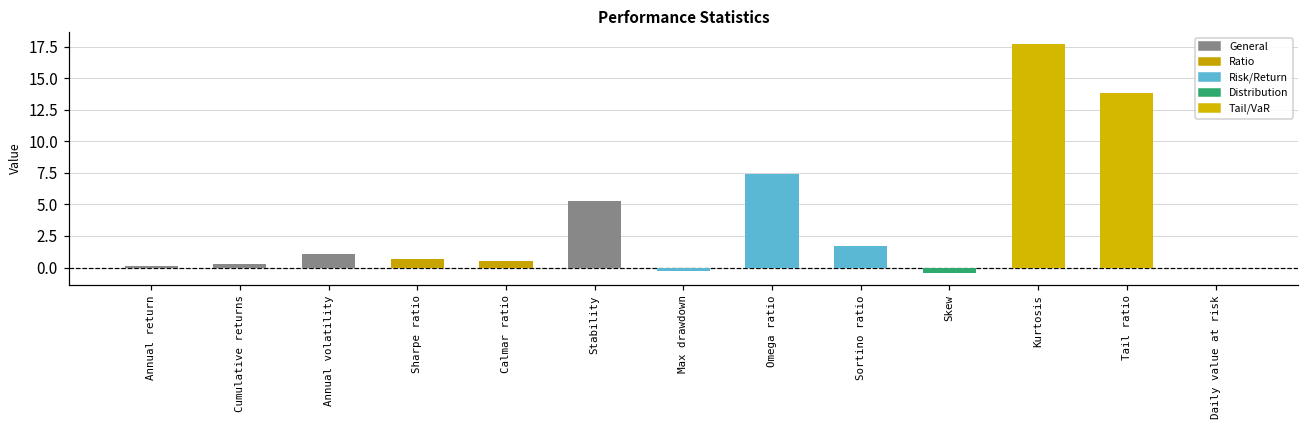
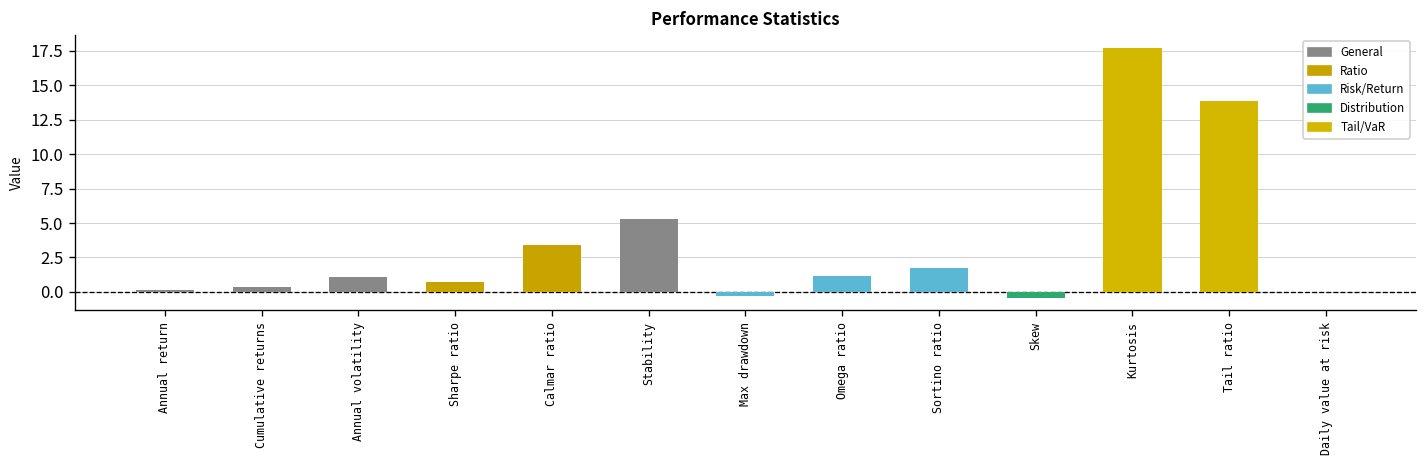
  {
    "Cumulative returns": 0.3,
    "Annual volatility": 1.1,
    "Sharpe ratio": 0.7,
-   "Calmar ratio": 0.5,
+   "Calmar ratio": 3.4,
    "Stability": 5.3,
    "Max drawdown": -0.3,
-   "Omega ratio": 7.4,
+   "Omega ratio": 1.2,
    "Sortino ratio": 1.7,
    "Skew": -0.4,
    "Kurtosis": 17.7,
    "Tail ratio": 13.8
  }
